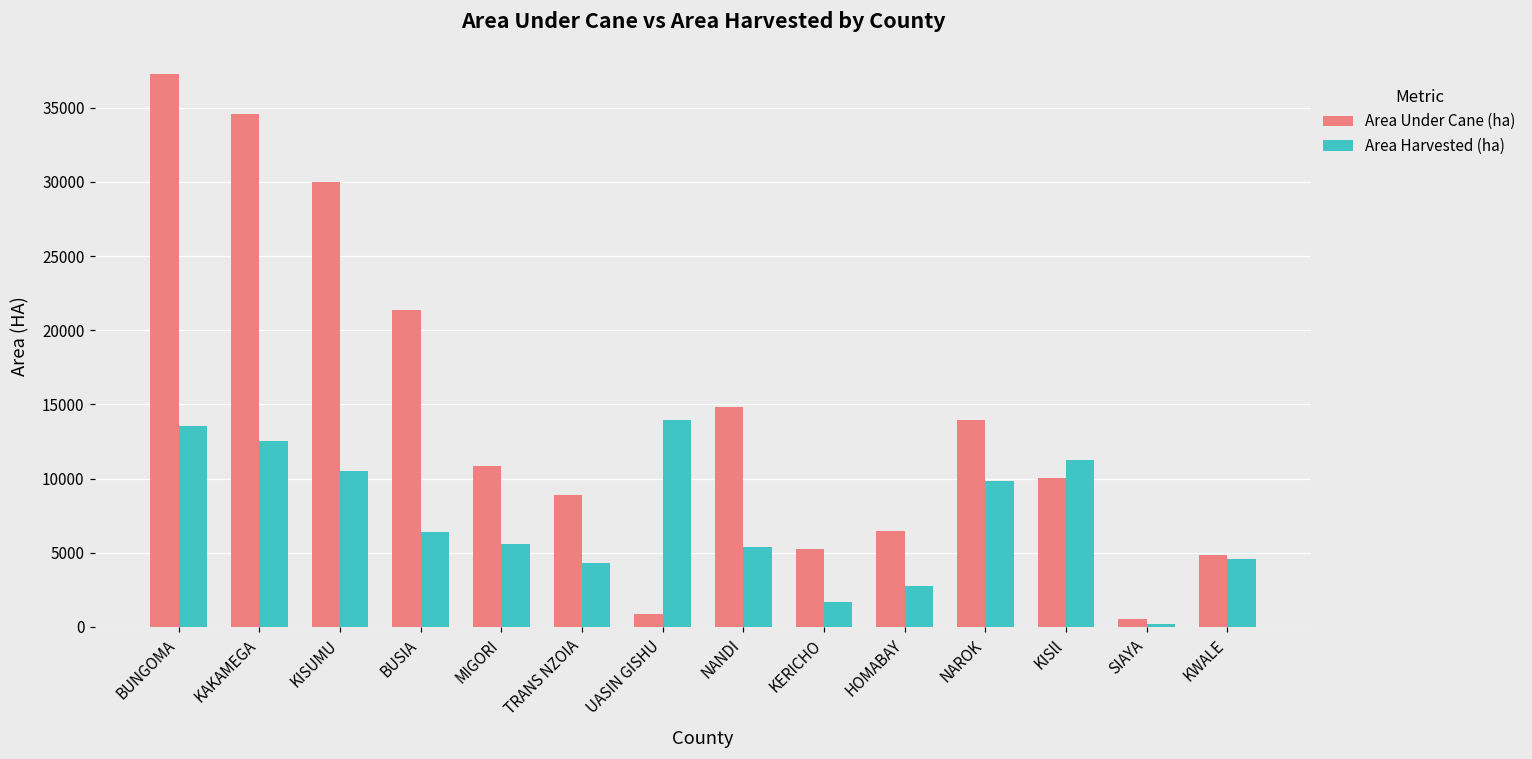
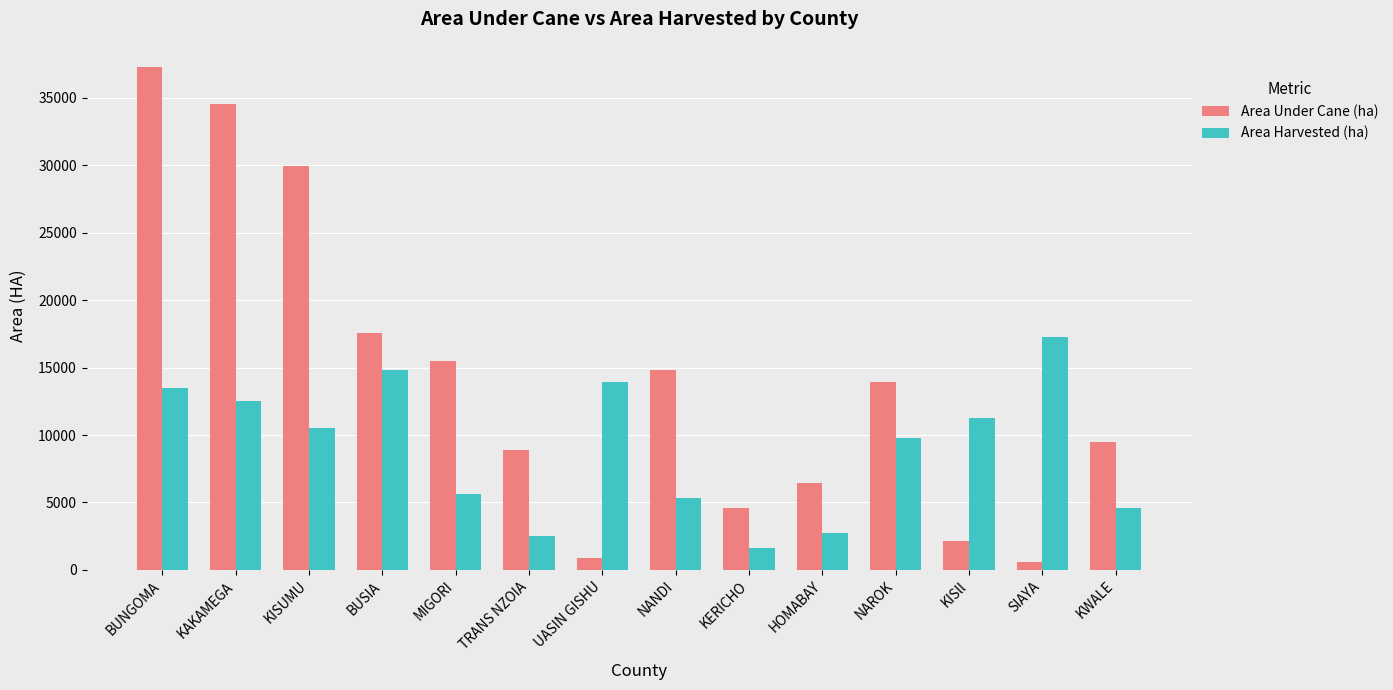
  {
    "Area Under Cane (ha)": {
      "BUNGOMA": 37300,
      "KAKAMEGA": 34600,
      "KISUMU": 30000,
-     "BUSIA": 21400,
-     "MIGORI": 10800,
+     "BUSIA": 17600,
+     "MIGORI": 15500,
      "TRANS NZOIA": 8900,
      "UASIN GISHU": 900,
      "NANDI": 14800,
-     "KERICHO": 5300,
+     "KERICHO": 4600,
      "HOMABAY": 6500,
      "NAROK": 13900,
-     "KISll": 10100,
+     "KISll": 2200,
      "SIAYA": 500,
-     "KWALE": 4900
+     "KWALE": 9500
    },
    "Area Harvested (ha)": {
      "BUNGOMA": 13500,
      "KAKAMEGA": 12500,
      "KISUMU": 10500,
-     "BUSIA": 6400,
+     "BUSIA": 14800,
      "MIGORI": 5600,
-     "TRANS NZOIA": 4300,
+     "TRANS NZOIA": 2500,
      "UASIN GISHU": 13900,
      "NANDI": 5400,
      "KERICHO": 1700,
      "HOMABAY": 2700,
      "NAROK": 9800,
      "KISll": 11300,
-     "SIAYA": 200,
+     "SIAYA": 17300,
      "KWALE": 4600
    }
  }
